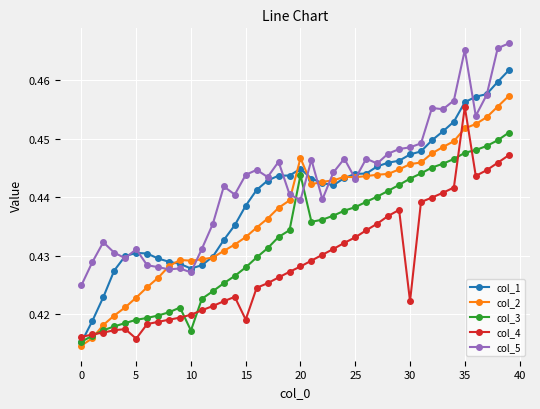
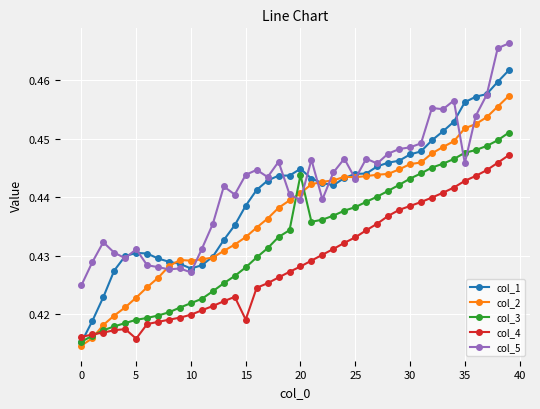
  {
    "col_1": {
      "5": 0.430,
      "10": 0.428,
      "15": 0.439,
      "20": 0.445,
      "25": 0.444,
      "30": 0.447,
      "35": 0.456
    },
    "col_2": {
      "0": 0.415,
      "5": 0.423,
      "10": 0.429,
      "15": 0.433,
-     "20": 0.447,
+     "20": 0.441,
      "30": 0.446,
      "35": 0.452
    },
    "col_3": {
      "5": 0.419,
-     "10": 0.417,
+     "10": 0.422,
      "15": 0.428,
      "20": 0.444,
      "25": 0.438,
      "30": 0.443,
      "35": 0.448
    },
    "col_4": {
      "0": 0.416,
      "5": 0.416,
      "10": 0.420,
      "15": 0.419,
      "20": 0.428,
      "25": 0.433,
-     "30": 0.422,
-     "35": 0.455
+     "30": 0.439,
+     "35": 0.443
    },
    "col_5": {
      "0": 0.425,
      "5": 0.431,
      "10": 0.427,
      "15": 0.444,
      "20": 0.440,
      "30": 0.449,
-     "35": 0.465
+     "35": 0.446
    }
  }
